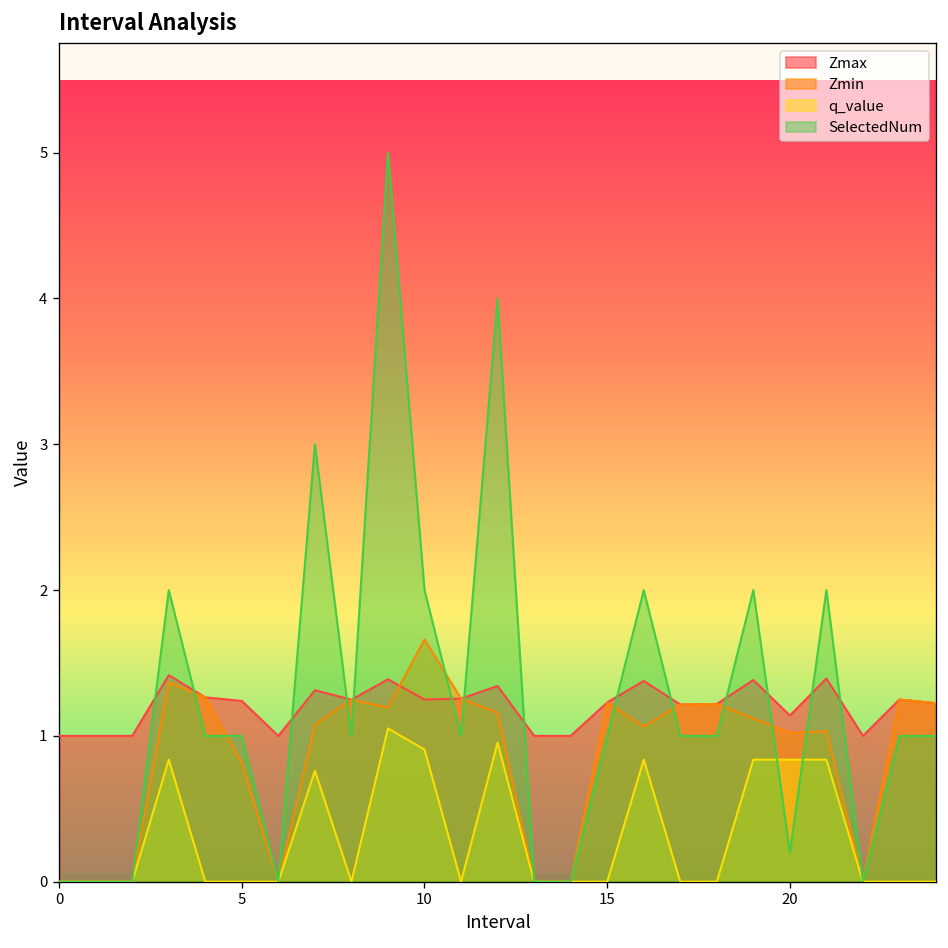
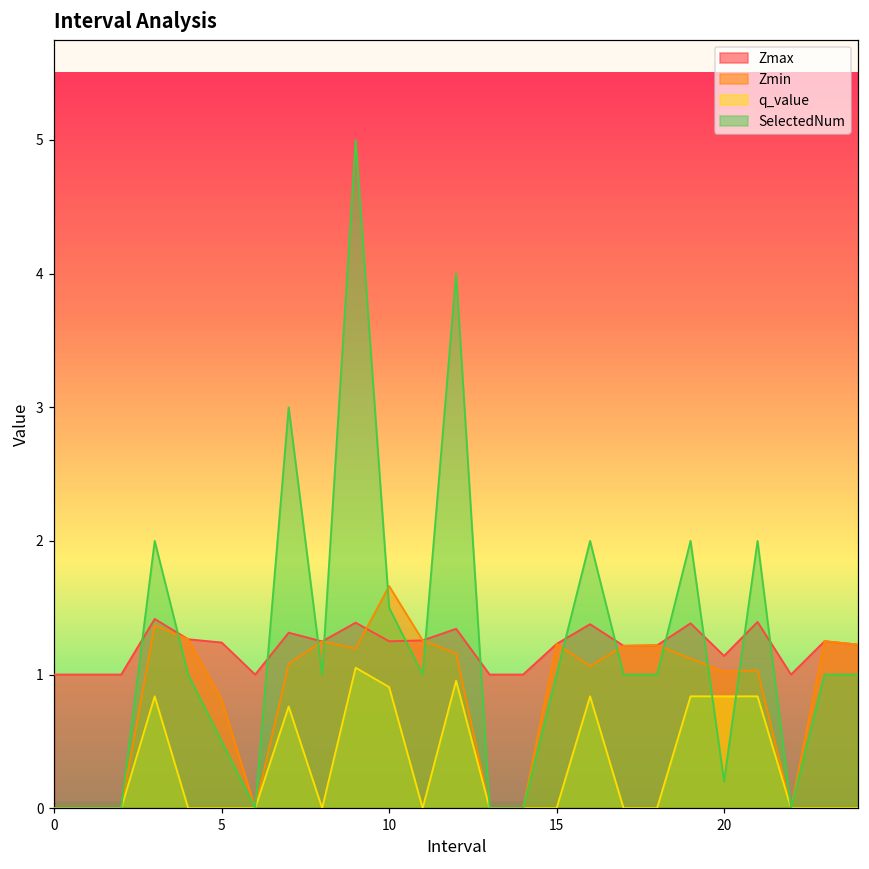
  {
    "Zmax": {
      "0": 1.0,
      "5": 1.24,
      "10": 1.25,
      "20": 1.14
    },
    "Zmin": {
      "5": 0.8,
      "10": 1.66,
      "20": 1.02
    },
    "q_value": {
      "10": 0.9,
      "20": 0.84
    },
    "SelectedNum": {
-     "5": 1.0,
-     "10": 2.0,
+     "5": 0.5,
+     "10": 1.5,
      "15": 1.0,
      "20": 0.2
    }
  }
